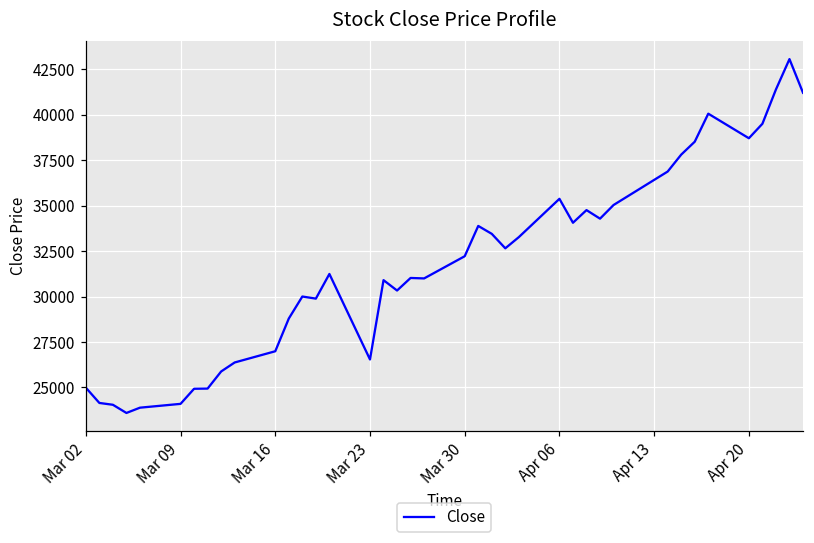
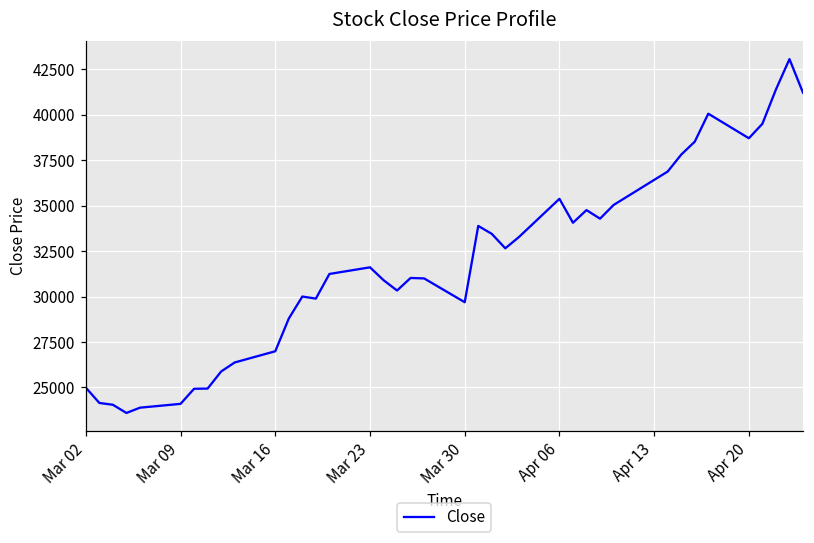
  {
    "Mar 02": 25000,
    "Mar 09": 24100,
    "Mar 16": 27000,
-   "Mar 23": 26500,
-   "Mar 30": 32200,
+   "Mar 23": 31600,
+   "Mar 30": 29700,
    "Apr 06": 35400,
    "Apr 20": 38700
  }
